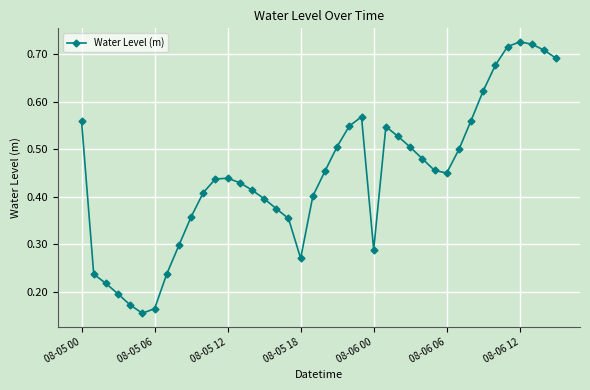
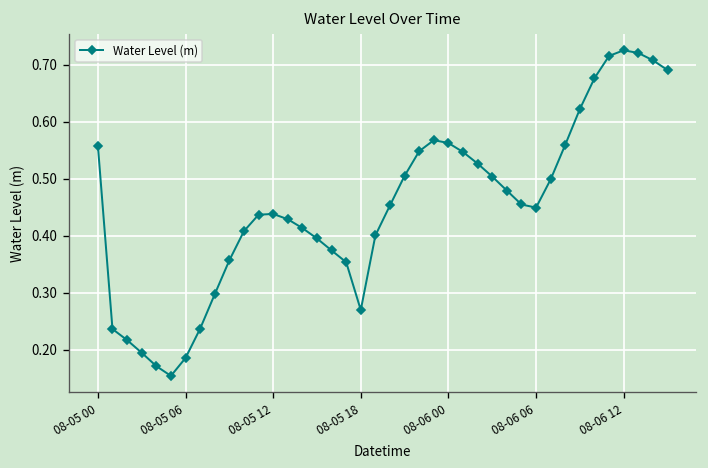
  {
    "08-05 00": 0.56,
-   "08-05 06": 0.16,
+   "08-05 06": 0.19,
    "08-05 12": 0.44,
    "08-05 18": 0.27,
-   "08-06 00": 0.29,
+   "08-06 00": 0.56,
    "08-06 06": 0.45,
    "08-06 12": 0.73
  }
